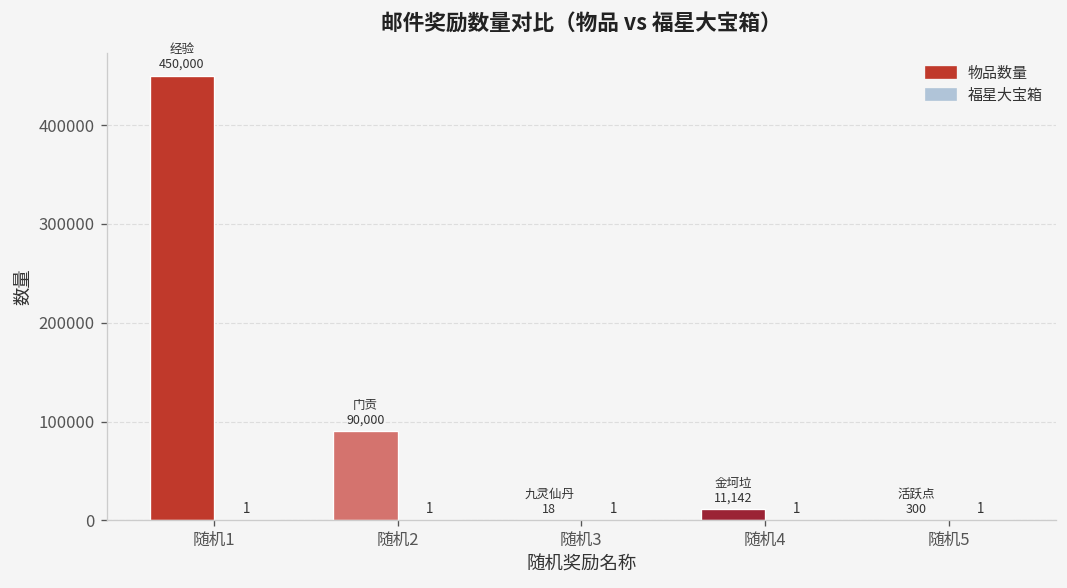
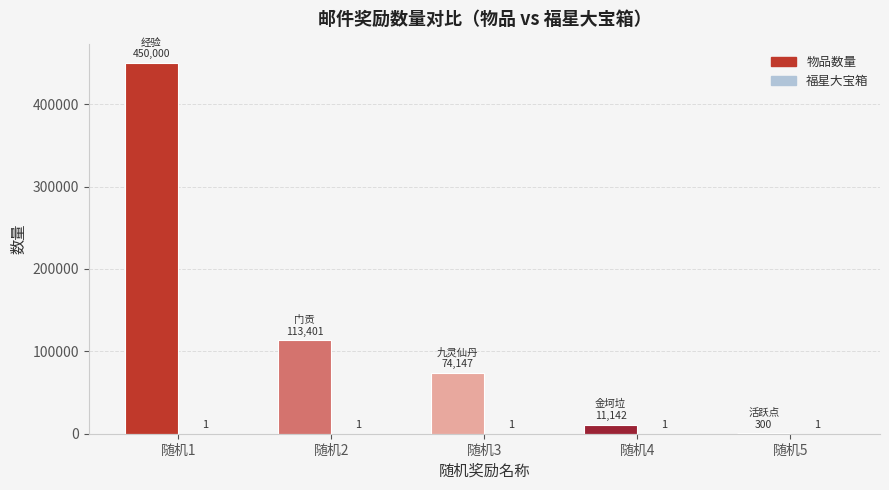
  {
    "物品数量": {
      "随机1": "450,000",
-     "随机2": "90,000",
-     "随机3": "18",
+     "随机2": "113,401",
+     "随机3": "74,147",
      "随机4": "11,142",
      "随机5": "300"
    },
    "福星大宝箱": {
      "随机1": "1",
      "随机2": "1",
      "随机3": "1",
      "随机4": "1",
      "随机5": "1"
    }
  }
